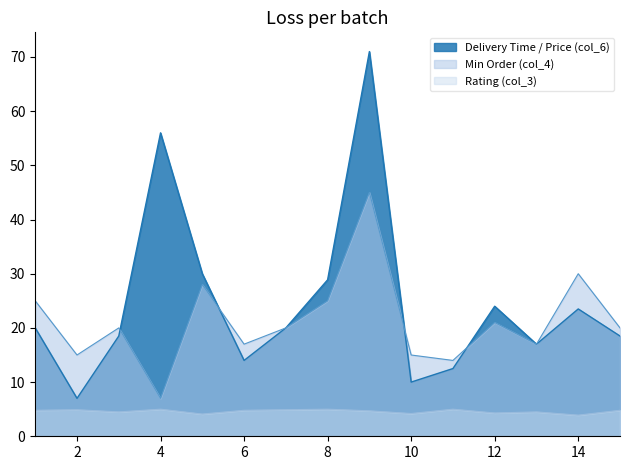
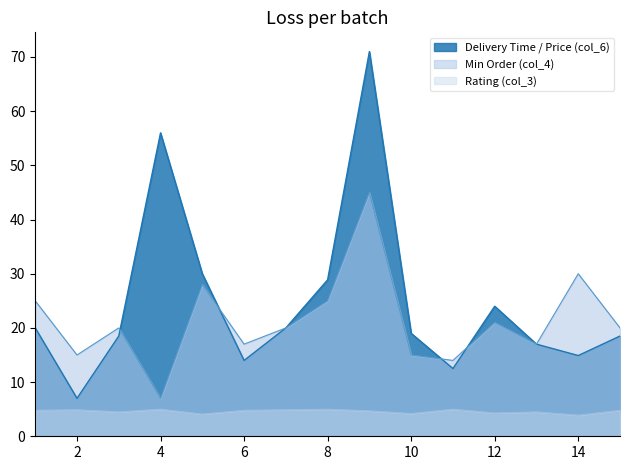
  {
    "Delivery Time / Price (col_6)": {
      "2": 7,
      "4": 56,
      "6": 14,
      "8": 29,
-     "10": 10,
+     "10": 19,
      "12": 24,
-     "14": 24
+     "14": 15
    }
  }
